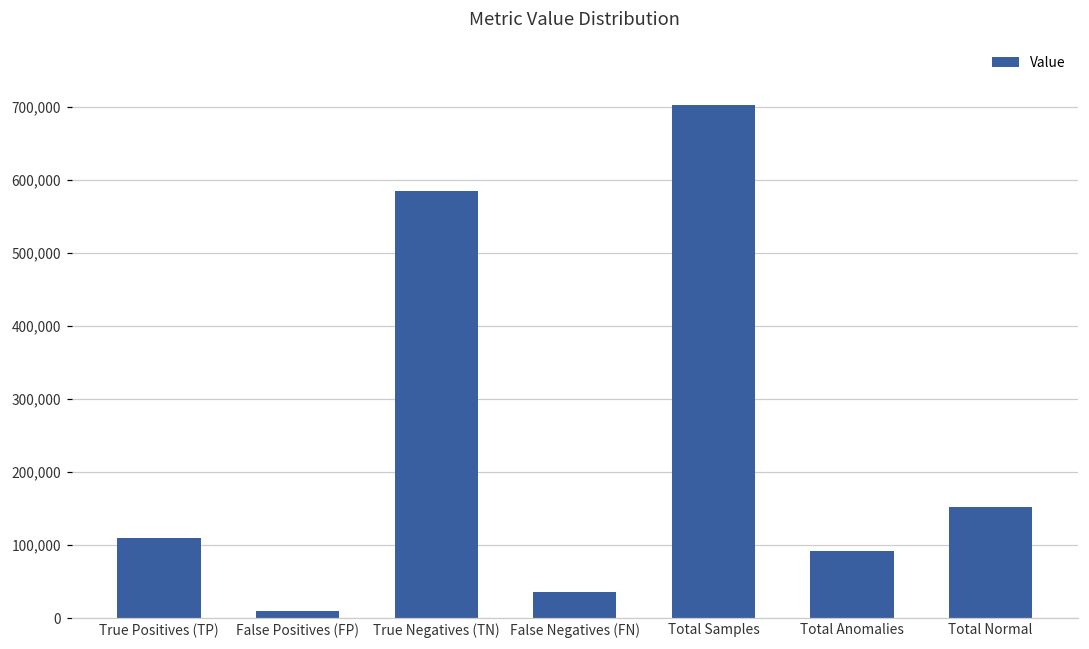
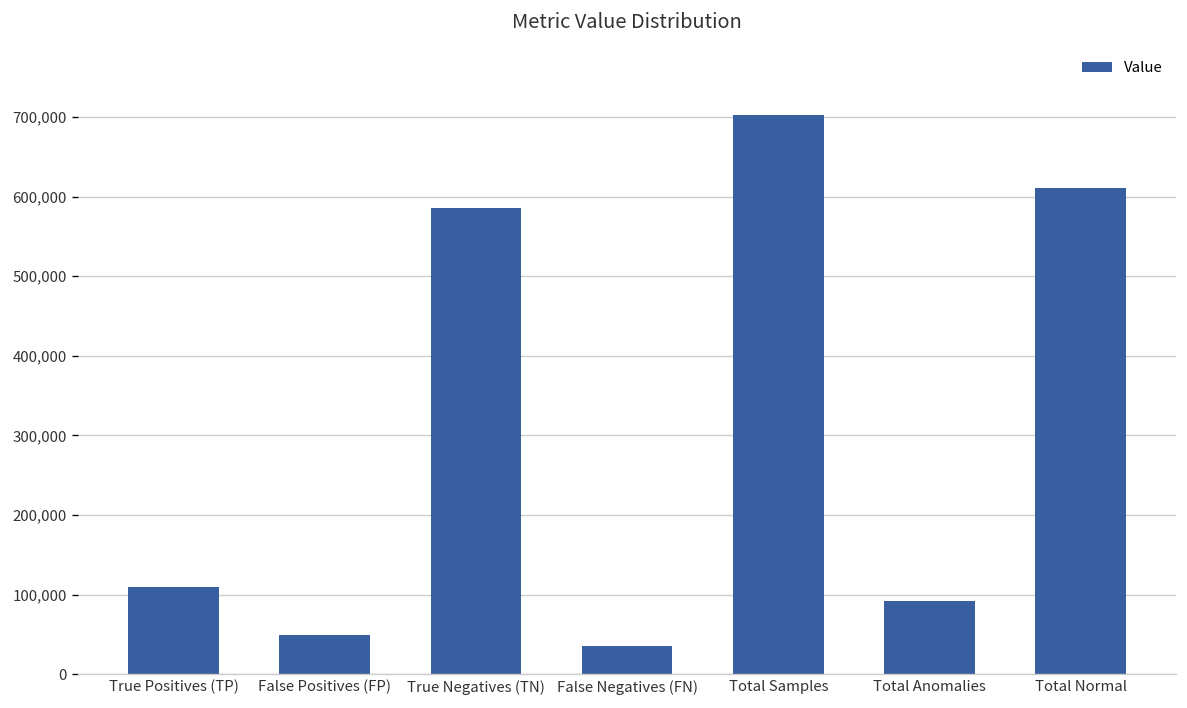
  {
    "True Positives (TP)": "110,000",
-   "False Positives (FP)": "10,000",
+   "False Positives (FP)": "50,000",
    "True Negatives (TN)": "590,000",
    "False Negatives (FN)": "40,000",
    "Total Samples": "700,000",
    "Total Anomalies": "90,000",
-   "Total Normal": "150,000"
+   "Total Normal": "610,000"
  }
